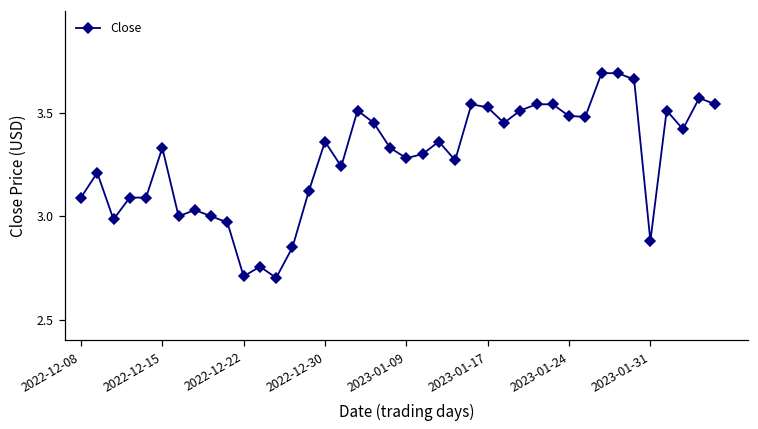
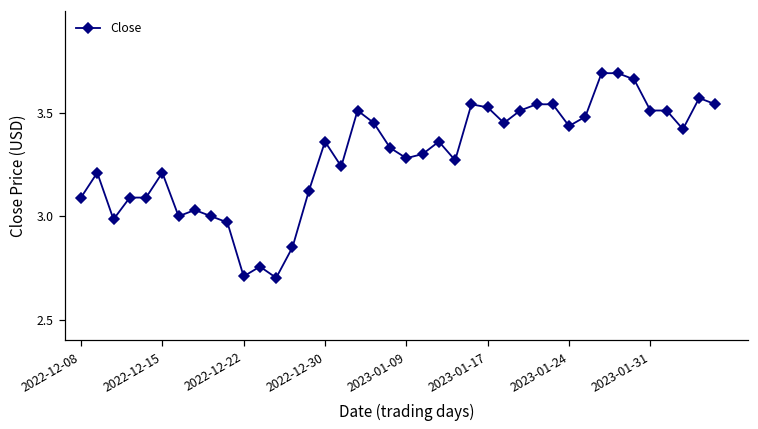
  {
    "2022-12-08": 3.09,
-   "2022-12-15": 3.33,
+   "2022-12-15": 3.21,
    "2022-12-22": 2.71,
    "2022-12-30": 3.36,
    "2023-01-09": 3.28,
    "2023-01-17": 3.53,
-   "2023-01-24": 3.48,
-   "2023-01-31": 2.88
+   "2023-01-24": 3.44,
+   "2023-01-31": 3.51
  }
